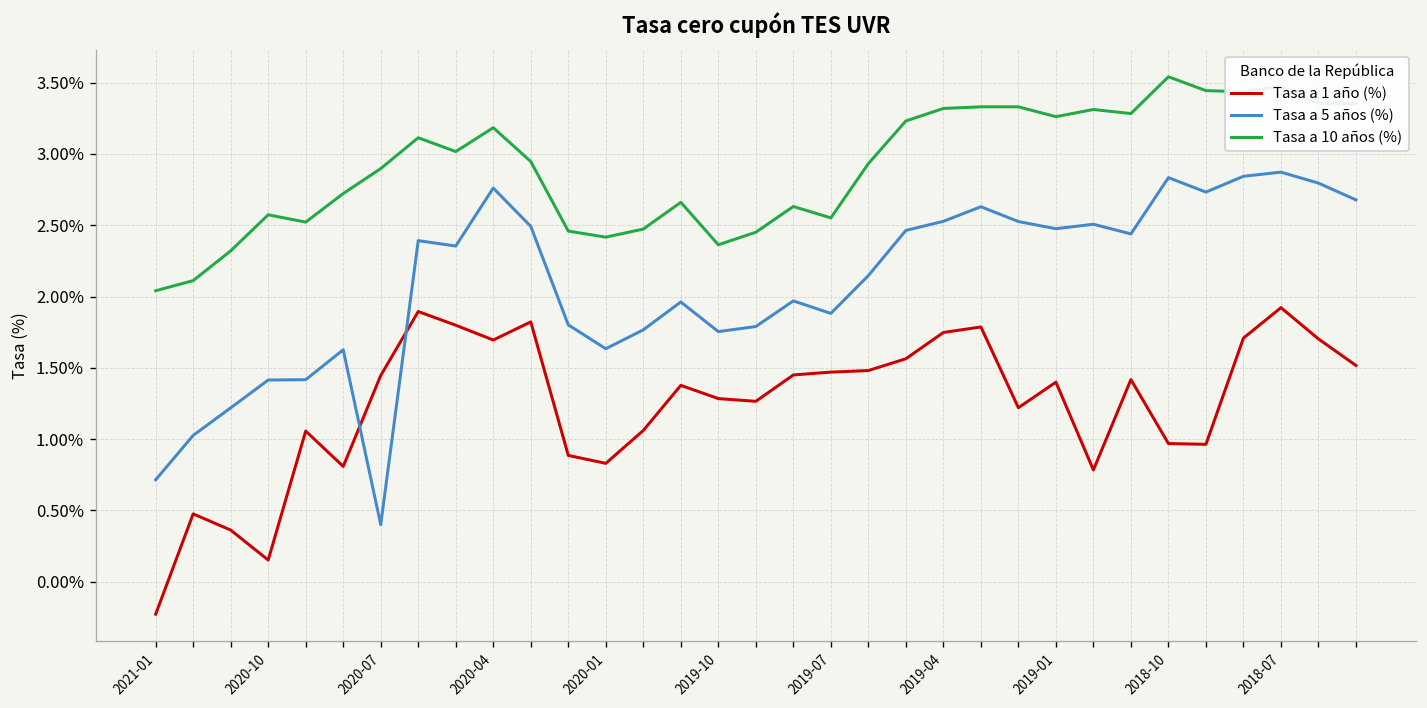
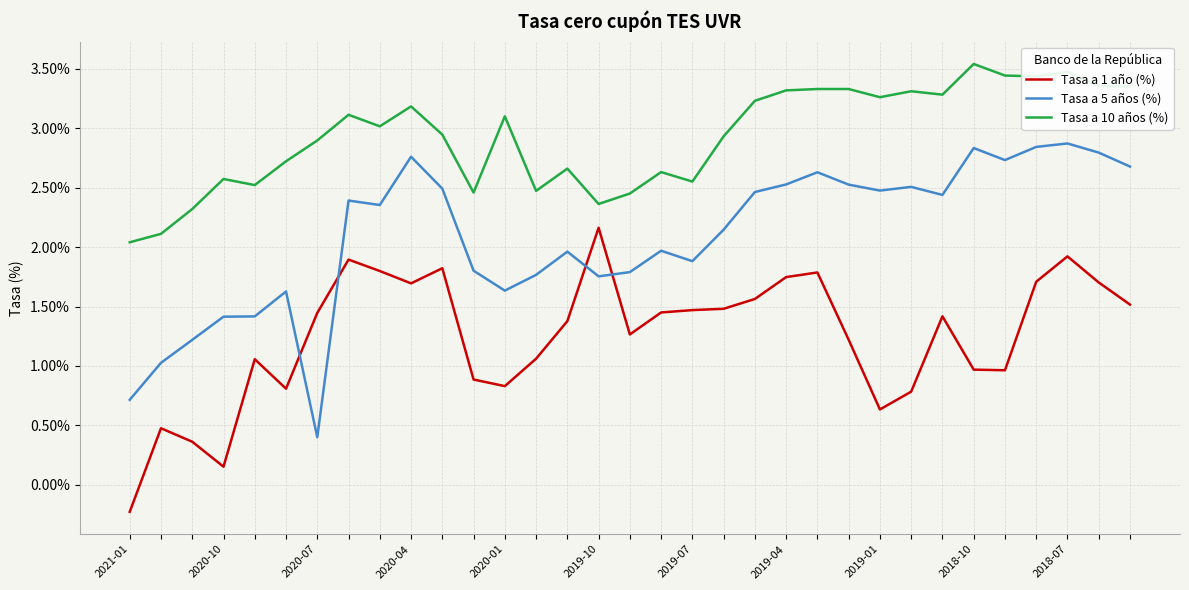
  {
    "Tasa a 1 año (%)": {
      "2021-01": "-0.23%",
      "2020-10": "0.15%",
      "2020-07": "1.45%",
      "2020-04": "1.70%",
      "2020-01": "0.83%",
-     "2019-10": "1.28%",
+     "2019-10": "2.16%",
      "2019-07": "1.47%",
      "2019-04": "1.75%",
-     "2019-01": "1.40%",
+     "2019-01": "0.63%",
      "2018-10": "0.97%",
      "2018-07": "1.92%"
    },
    "Tasa a 5 años (%)": {
      "2021-01": "0.71%",
      "2020-10": "1.41%",
      "2020-07": "0.40%",
      "2020-04": "2.76%",
      "2020-01": "1.63%",
      "2019-10": "1.75%",
      "2019-07": "1.88%",
      "2019-04": "2.53%",
      "2019-01": "2.48%",
      "2018-10": "2.83%",
      "2018-07": "2.87%"
    },
    "Tasa a 10 años (%)": {
      "2021-01": "2.04%",
      "2020-10": "2.57%",
      "2020-07": "2.90%",
      "2020-04": "3.18%",
-     "2020-01": "2.42%",
+     "2020-01": "3.10%",
      "2019-10": "2.36%",
      "2019-07": "2.55%",
      "2019-04": "3.32%",
      "2019-01": "3.26%",
      "2018-10": "3.54%"
    }
  }
